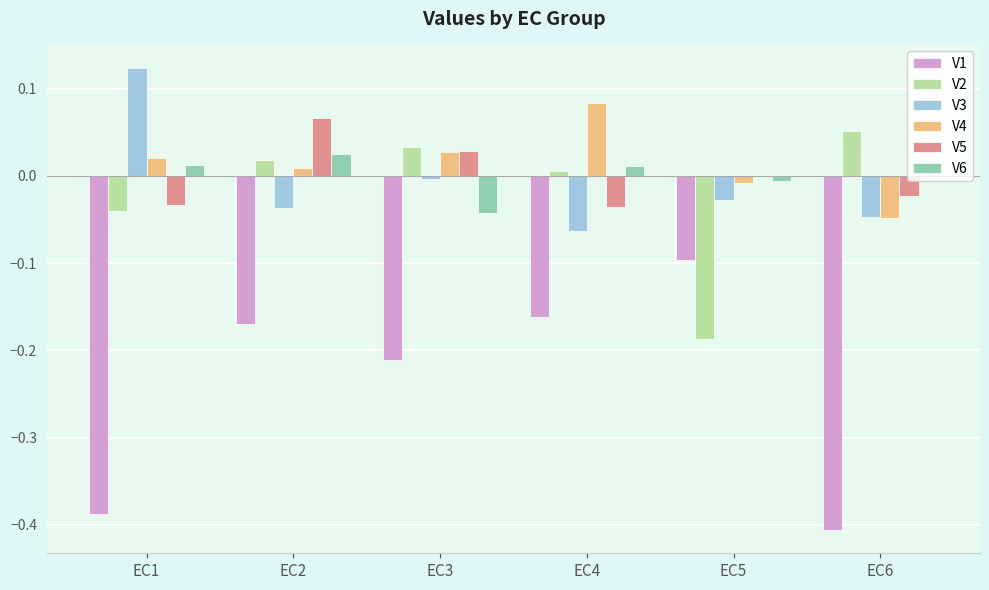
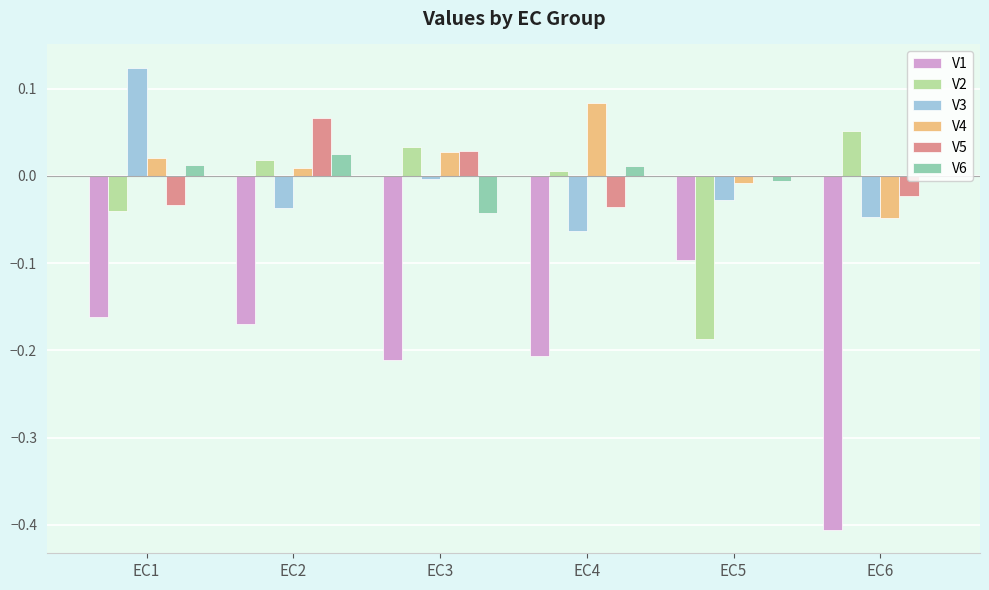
  {
    "V1": {
-     "EC1": -0.39,
+     "EC1": -0.16,
      "EC2": -0.17,
      "EC3": -0.21,
-     "EC4": -0.16,
+     "EC4": -0.21,
      "EC5": -0.10,
      "EC6": -0.41
    }
  }
